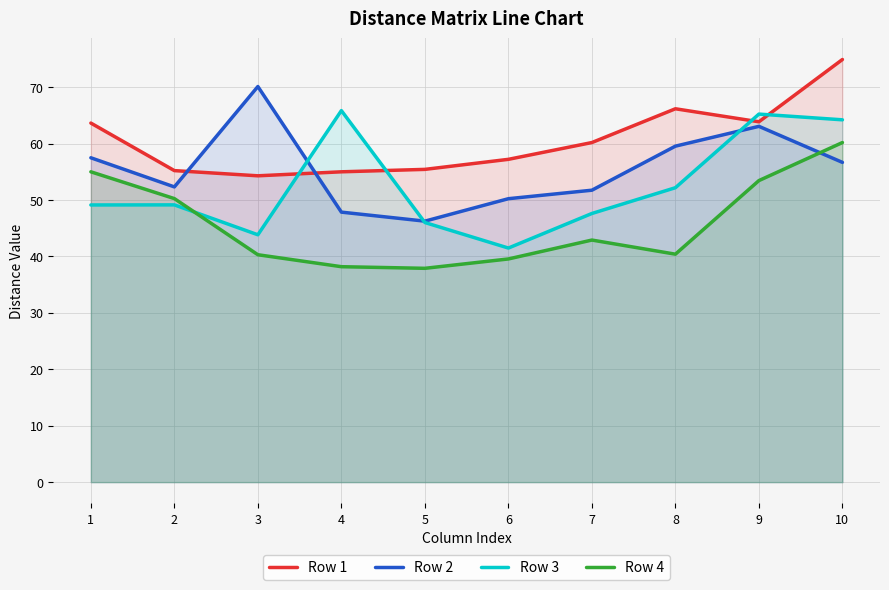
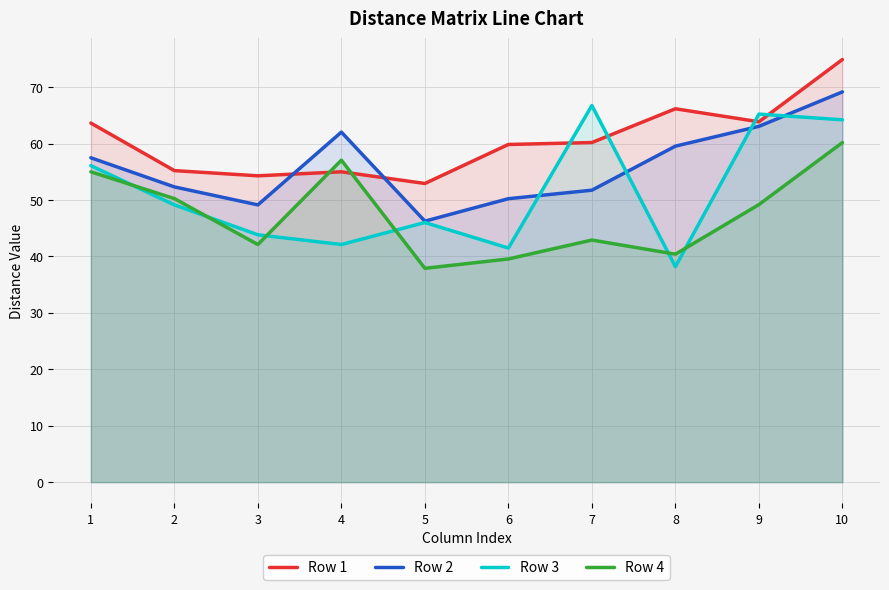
  {
    "Row 1": {
      "1": 64,
      "2": 55,
      "3": 54,
      "4": 55,
-     "5": 55,
-     "6": 57,
+     "5": 53,
+     "6": 60,
      "7": 60,
      "8": 66,
      "9": 64,
      "10": 75
    },
    "Row 2": {
      "1": 57,
      "2": 52,
-     "3": 70,
-     "4": 48,
+     "3": 49,
+     "4": 62,
      "6": 50,
      "7": 52,
      "8": 60,
      "9": 63,
-     "10": 57
+     "10": 69
    },
    "Row 3": {
-     "1": 49,
+     "1": 56,
      "2": 49,
      "3": 44,
-     "4": 66,
+     "4": 42,
      "6": 41,
-     "7": 48,
-     "8": 52,
+     "7": 67,
+     "8": 38,
      "9": 65,
      "10": 64
    },
    "Row 4": {
      "1": 55,
      "2": 50,
-     "3": 40,
-     "4": 38,
+     "3": 42,
+     "4": 57,
      "5": 38,
      "6": 40,
      "7": 43,
      "8": 40,
-     "9": 53,
+     "9": 49,
      "10": 60
    }
  }
